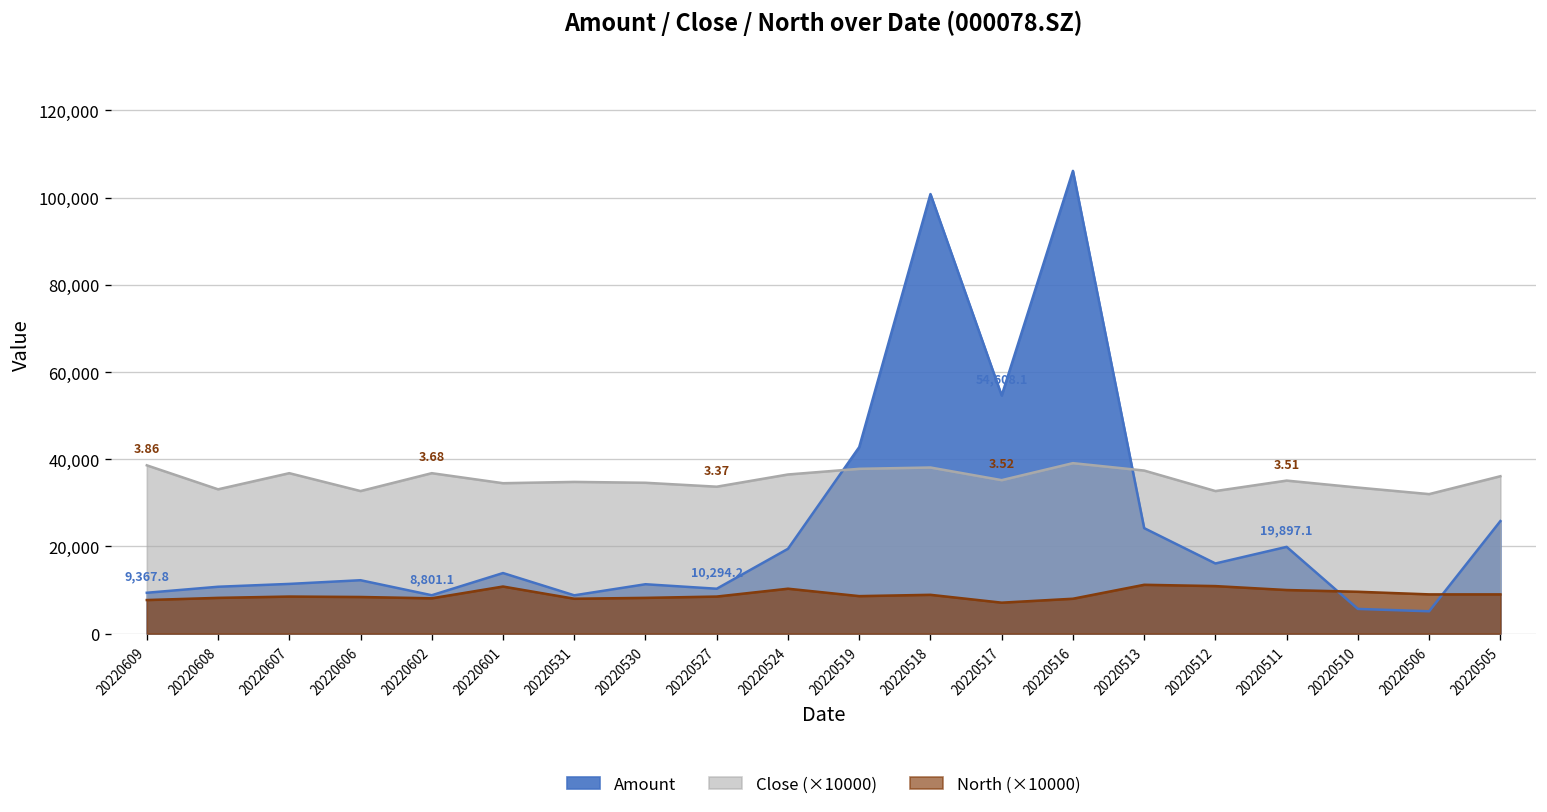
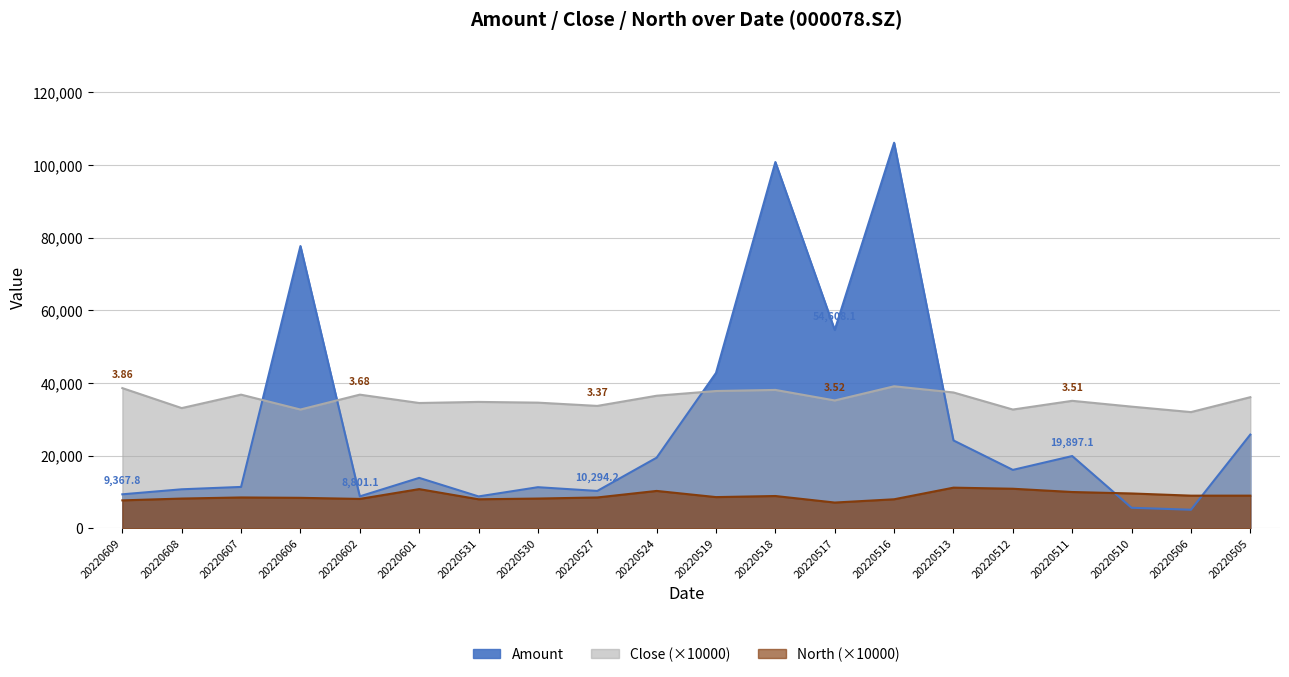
  {
    "Amount": {
      "20220608": "11,000",
      "20220607": "11,000",
-     "20220606": "12,000",
+     "20220606": "78,000",
      "20220601": "14,000",
      "20220531": "9,000",
      "20220530": "11,000",
      "20220524": "19,000",
      "20220519": "43,000",
      "20220518": "101,000",
      "20220517": "55,000",
      "20220516": "106,000",
      "20220513": "24,000",
      "20220512": "16,000",
      "20220510": "6,000",
      "20220506": "5,000",
      "20220505": "26,000"
    },
    "Close (×10000)": {
      "20220608": "33,000",
      "20220607": "37,000",
      "20220606": "33,000",
      "20220601": "35,000",
      "20220531": "35,000",
      "20220530": "35,000",
      "20220524": "37,000",
      "20220519": "38,000",
      "20220518": "38,000",
      "20220516": "39,000",
      "20220513": "37,000",
      "20220512": "33,000",
      "20220510": "34,000",
      "20220506": "32,000",
      "20220505": "36,000"
    },
    "North (×10000)": {
      "20220609": "8,000",
      "20220608": "8,000",
      "20220607": "9,000",
      "20220606": "8,000",
      "20220602": "8,000",
      "20220601": "11,000",
      "20220531": "8,000",
      "20220530": "8,000",
      "20220527": "9,000",
      "20220524": "10,000",
      "20220519": "9,000",
      "20220518": "9,000",
      "20220517": "7,000",
      "20220516": "8,000",
      "20220513": "11,000",
      "20220512": "11,000",
      "20220511": "10,000",
      "20220510": "10,000",
      "20220506": "9,000",
      "20220505": "9,000"
    }
  }
